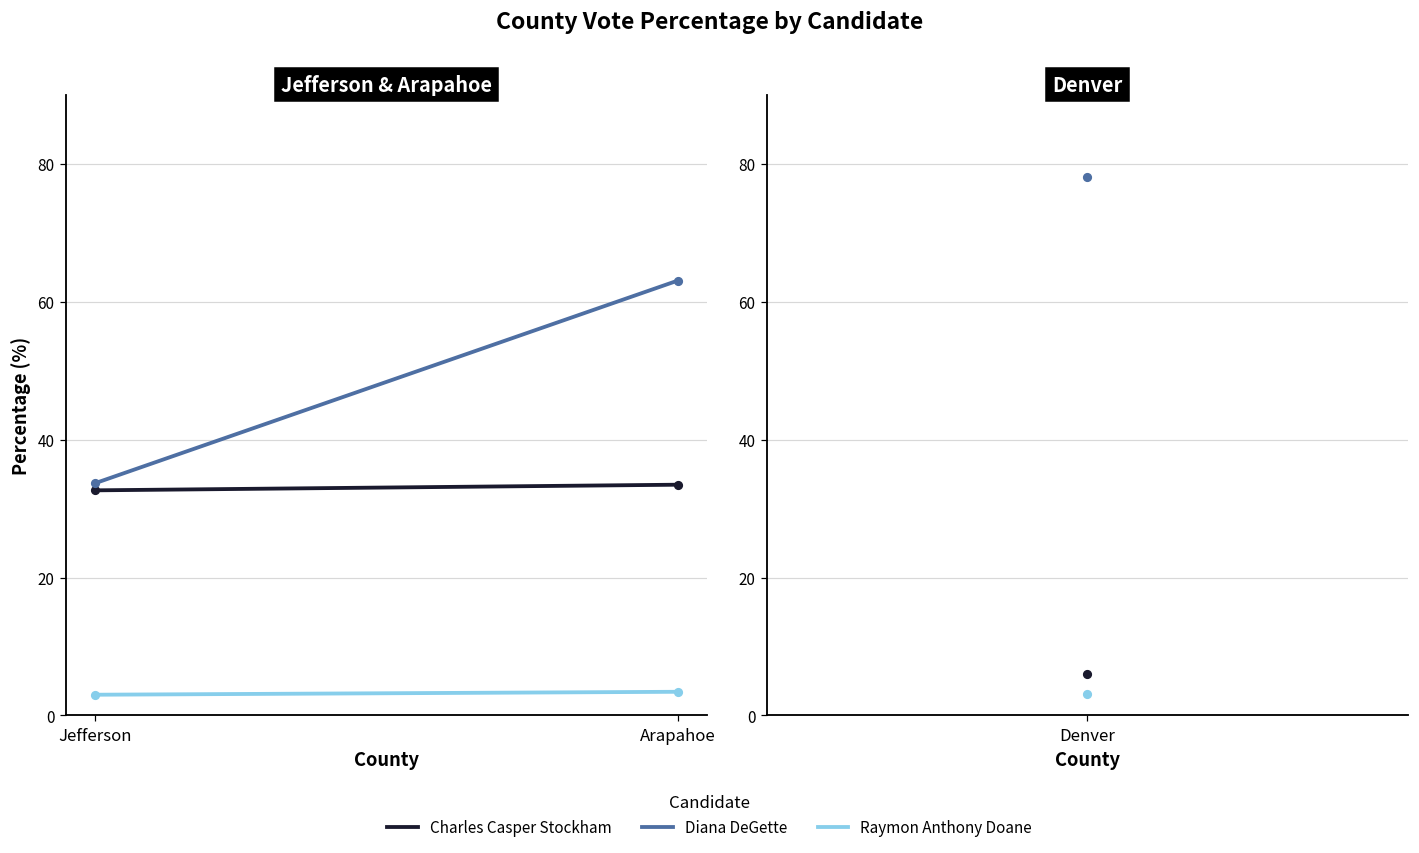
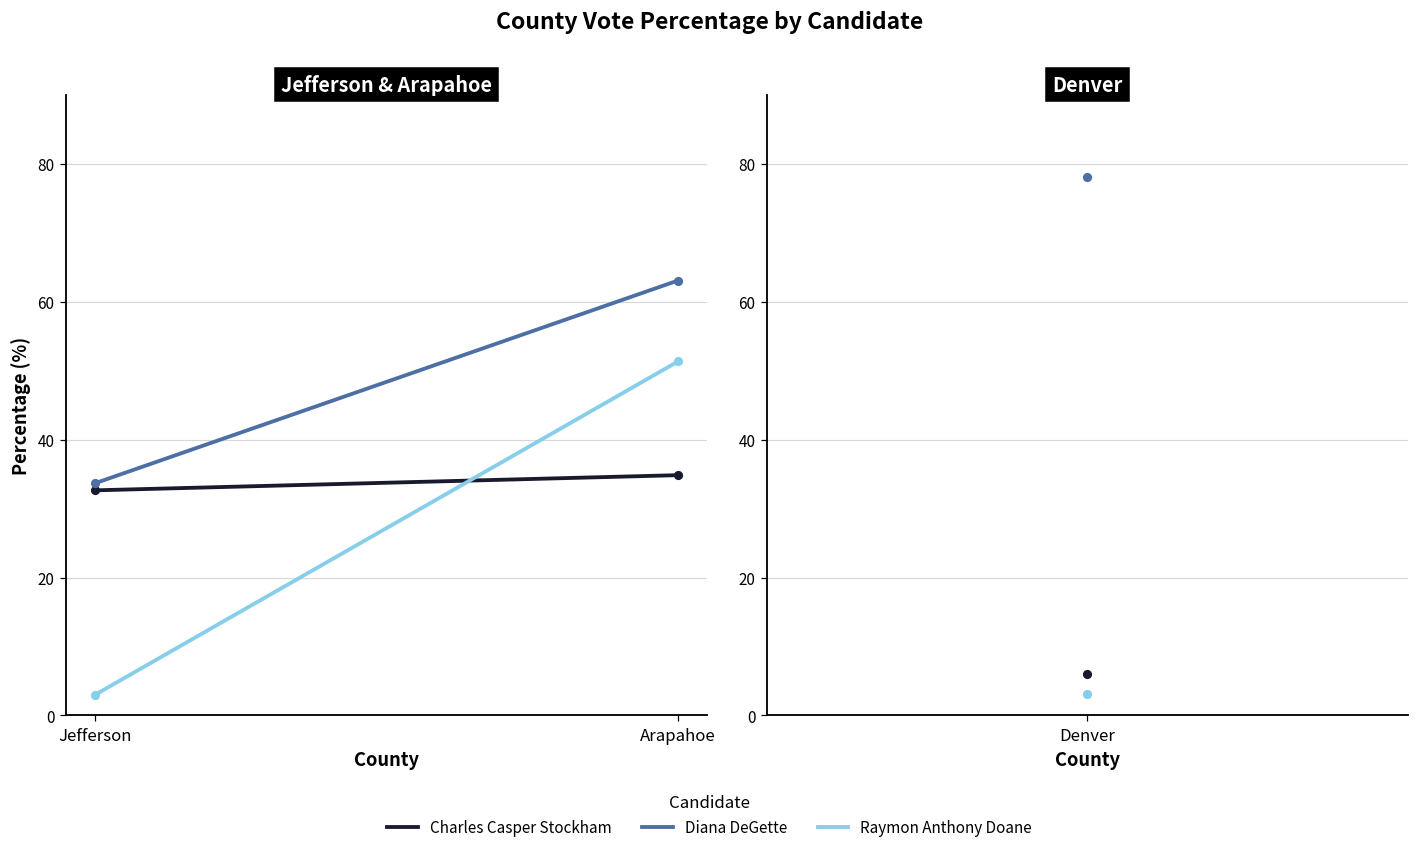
  {
    "Jefferson & Arapahoe": {
      "Charles Casper Stockham": {
        "Jefferson": 33,
-       "Arapahoe": 33
+       "Arapahoe": 35
      },
      "Diana DeGette": {
        "Jefferson": 34,
        "Arapahoe": 63
      },
      "Raymon Anthony Doane": {
        "Jefferson": 3,
-       "Arapahoe": 3
+       "Arapahoe": 51
      }
    },
    "Denver": {
      "Charles Casper Stockham": {
        "Denver": 6
      },
      "Diana DeGette": {
        "Denver": 78
      },
      "Raymon Anthony Doane": {
        "Denver": 3
      }
    }
  }
